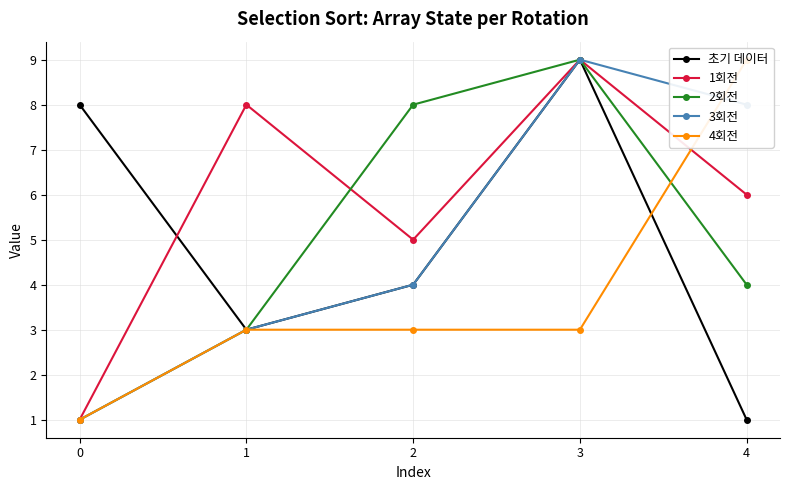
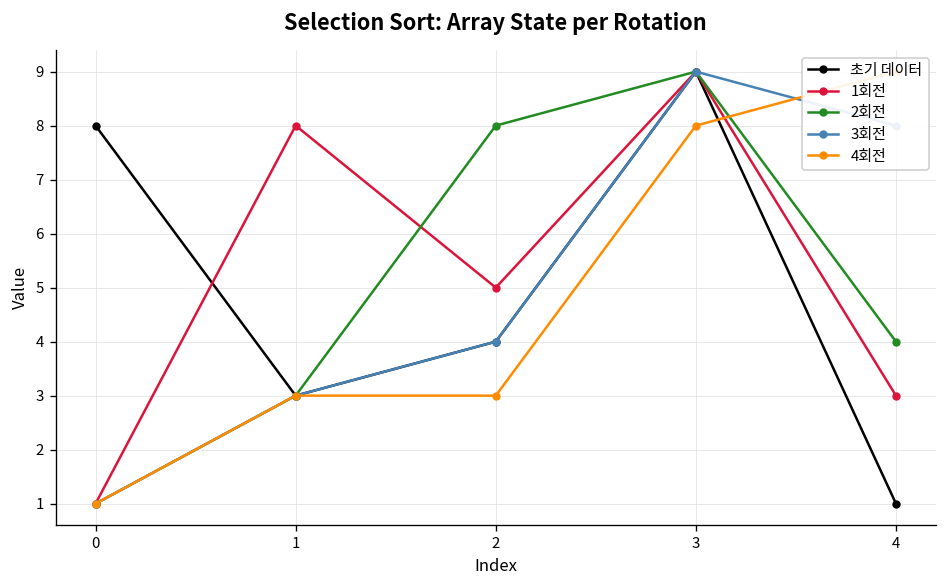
  {
    "초기 데이터": {
      "0": 8,
      "4": 1
    },
    "1회전": {
      "1": 8,
      "2": 5,
-     "4": 6
+     "4": 3
    },
    "2회전": {
      "2": 8,
      "4": 4
    },
    "4회전": {
      "2": 3,
-     "3": 3
+     "3": 8
    }
  }
